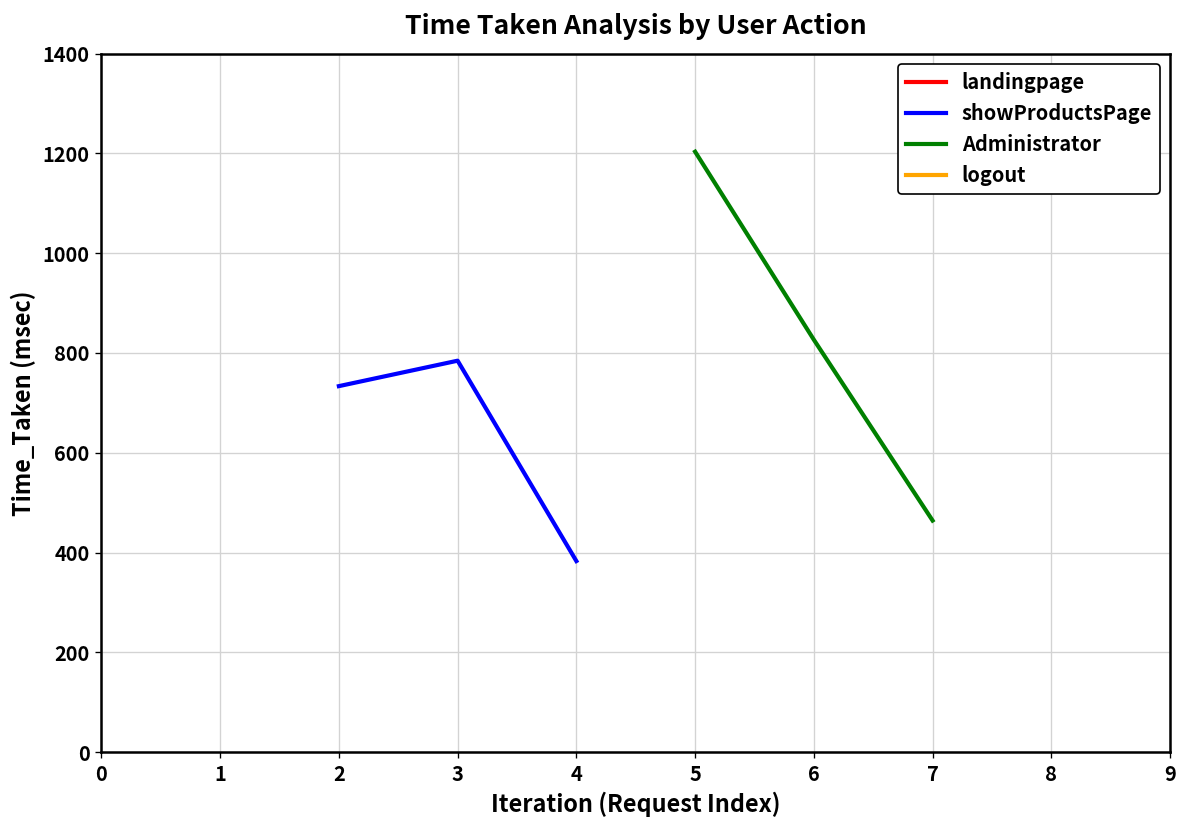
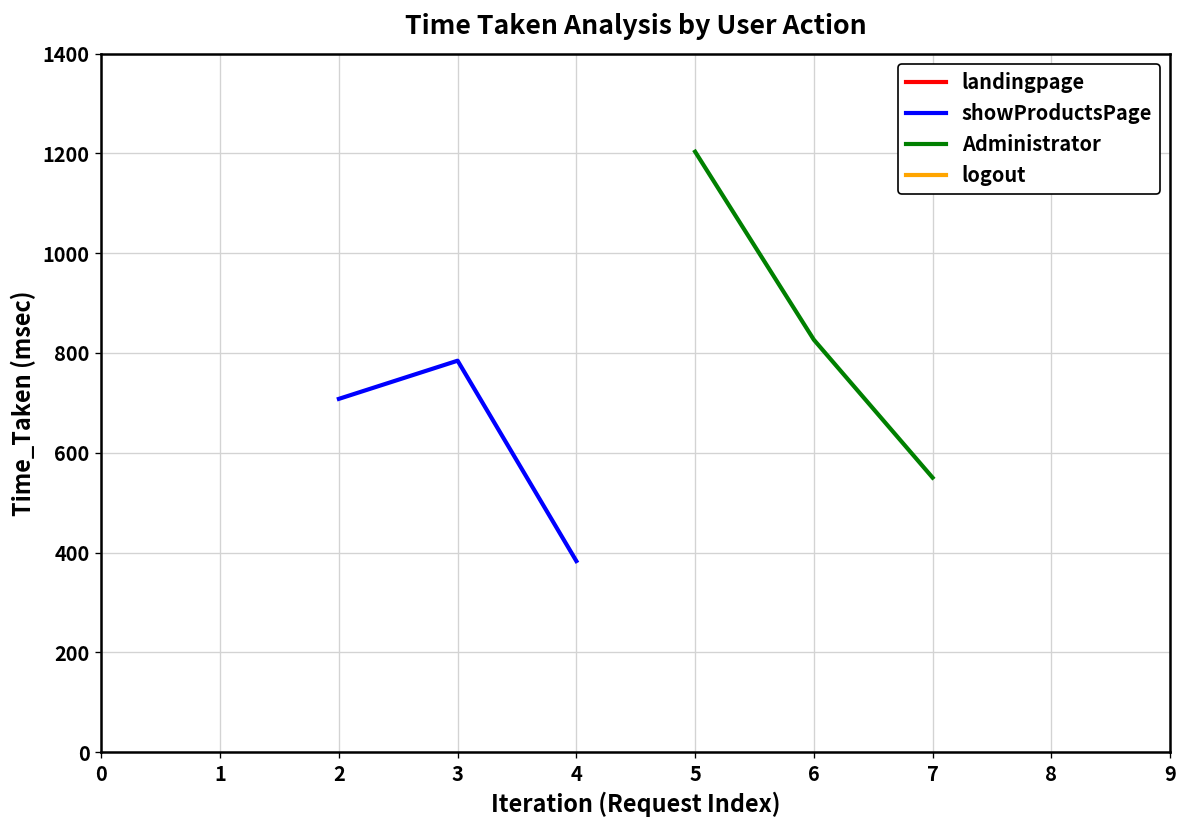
  {
    "landingpage": {
      "1": 310
    },
    "showProductsPage": {
-     "2": 730,
+     "2": 710,
      "3": 780,
      "4": 380
    },
    "Administrator": {
      "5": 1200,
      "6": 830,
-     "7": 460
+     "7": 550
    },
    "logout": {
      "8": 320
    }
  }
